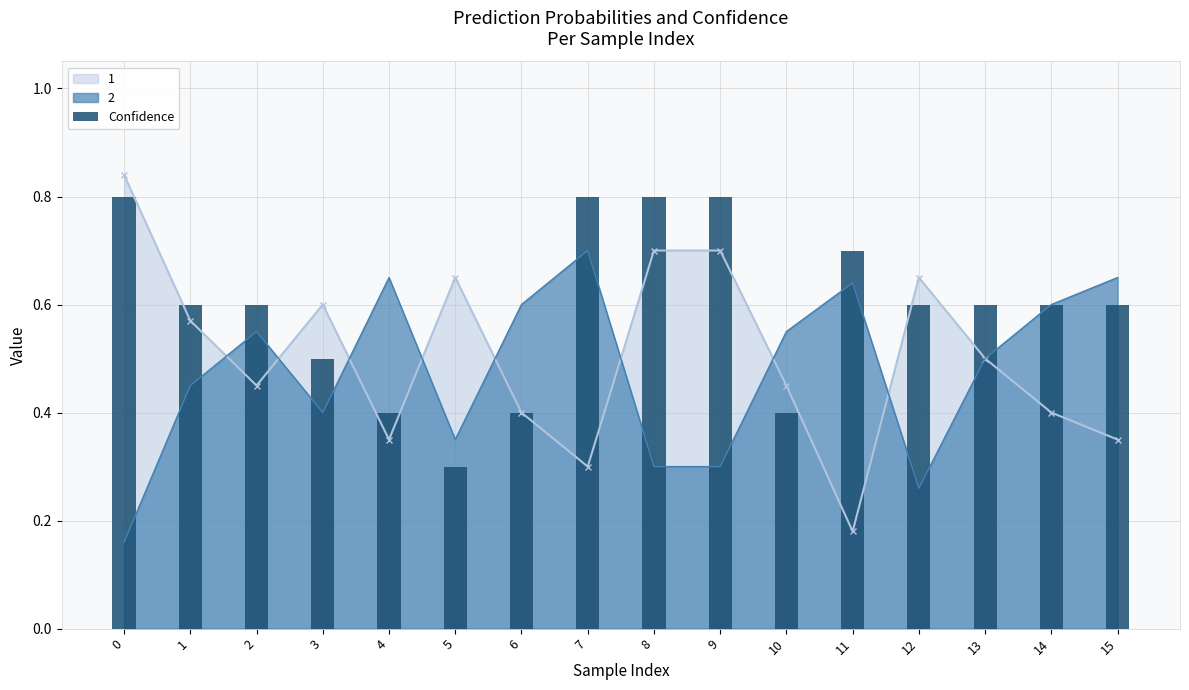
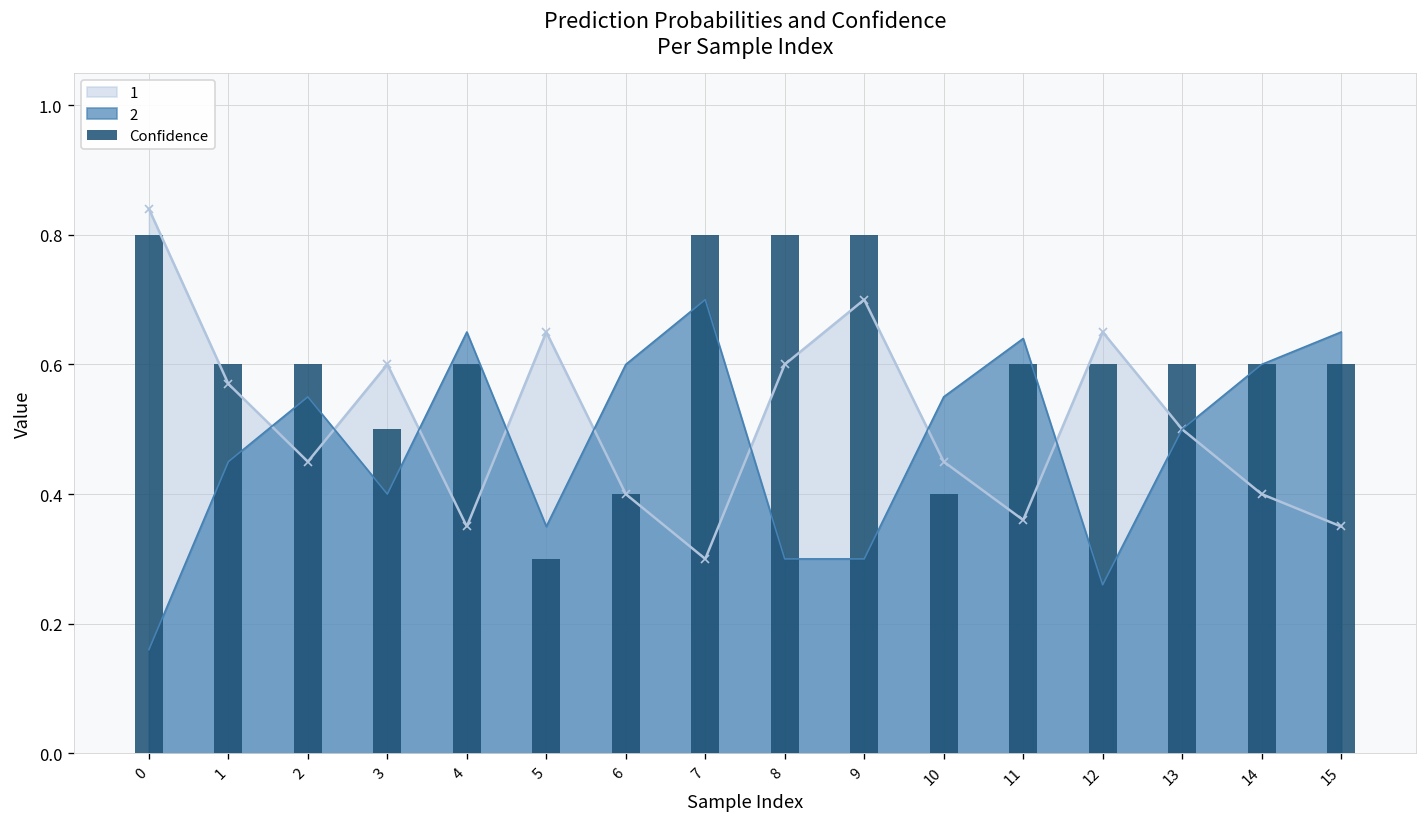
  {
    "1": {
      "0": 0.84,
      "1": 0.57,
      "2": 0.45,
      "3": 0.60,
      "4": 0.35,
      "5": 0.65,
      "6": 0.40,
      "7": 0.30,
-     "8": 0.7,
+     "8": 0.6,
      "9": 0.70,
      "10": 0.45,
-     "11": 0.18,
+     "11": 0.36,
      "12": 0.65,
      "14": 0.40,
      "15": 0.35
    },
    "Confidence": {
      "0": 0.8,
      "1": 0.6,
      "2": 0.6,
      "3": 0.5,
-     "4": 0.4,
+     "4": 0.6,
      "5": 0.3,
      "6": 0.4,
      "7": 0.8,
      "8": 0.8,
      "9": 0.8,
      "10": 0.4,
-     "11": 0.7,
+     "11": 0.6,
      "12": 0.6,
      "13": 0.6,
      "14": 0.6,
      "15": 0.6
    },
    "2": {
      "0": 0.16,
      "1": 0.45,
      "2": 0.55,
      "3": 0.40,
      "4": 0.65,
      "5": 0.35,
      "6": 0.60,
      "7": 0.70,
      "8": 0.30,
      "9": 0.30,
      "10": 0.55,
      "11": 0.64,
      "12": 0.26,
      "14": 0.60,
      "15": 0.65
    }
  }
